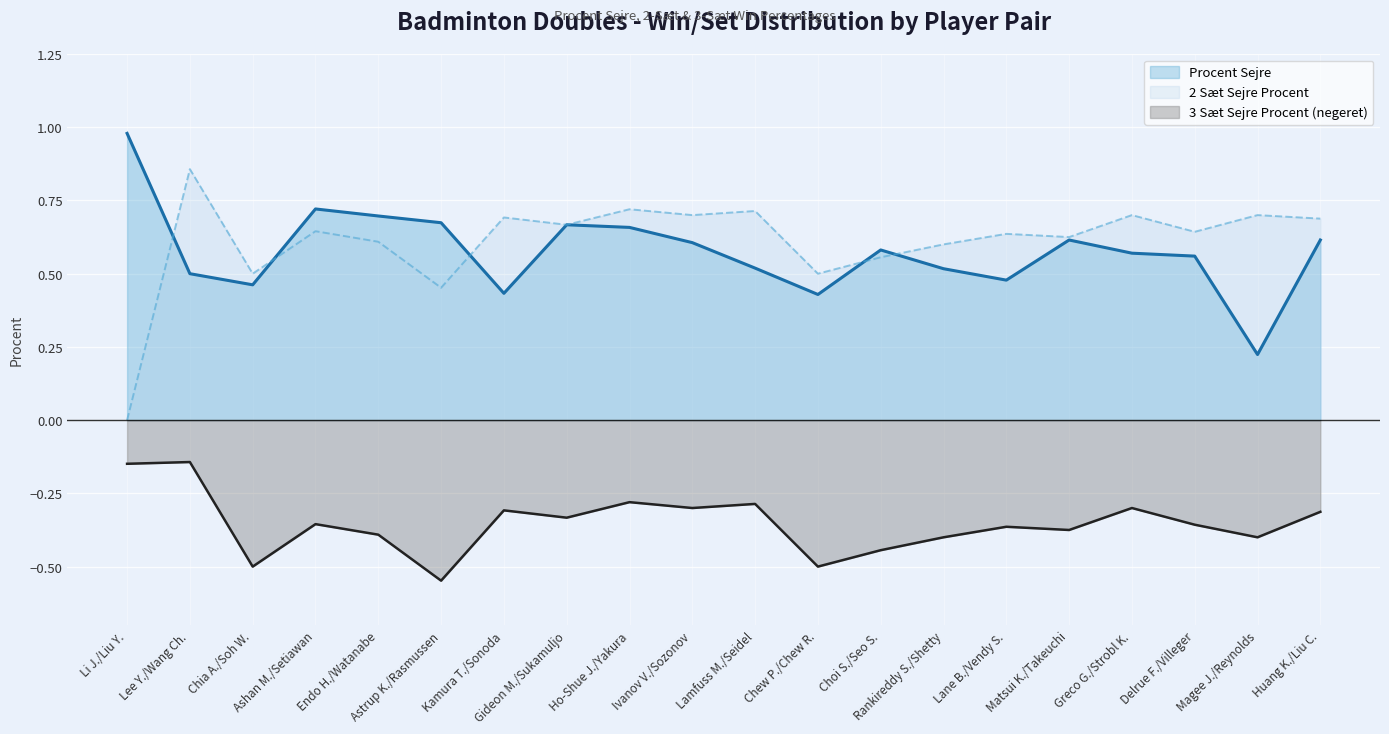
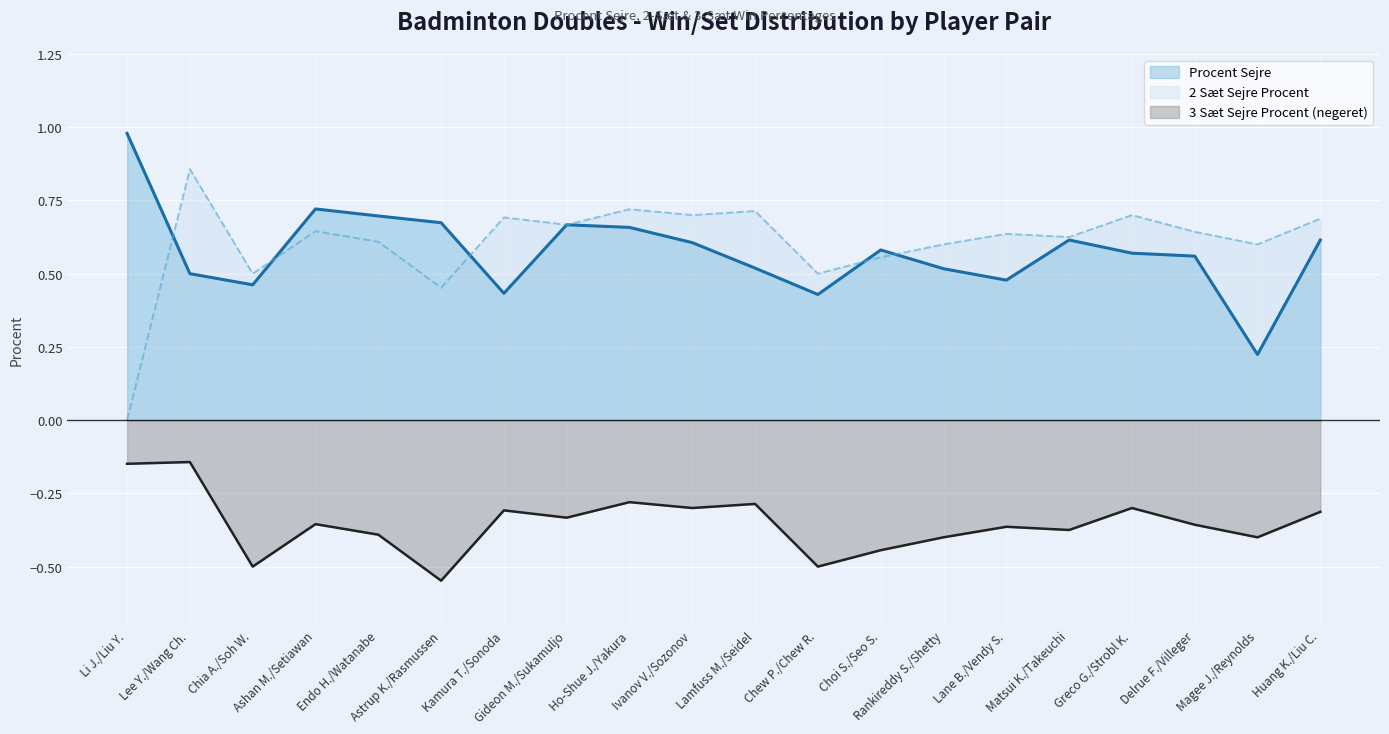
  {
    "Procent Sejre": {
      "Li J./Liu Y.": 0.98,
      "Lee Y./Wang Ch.": 0.5,
      "Chia A./Soh W.": 0.46,
      "Ashan M./Setiawan": 0.72,
      "Endo H./Watanabe": 0.7,
      "Astrup K./Rasmussen": 0.67,
      "Kamura T./Sonoda": 0.43,
      "Ho-Shue J./Yakura": 0.66,
      "Ivanov V./Sozonov": 0.6,
      "Lamfuss M./Seidel": 0.52,
      "Chew P./Chew R.": 0.43,
      "Choi S./Seo S.": 0.58,
      "Rankireddy S./Shetty": 0.52,
      "Lane B./Vendy S.": 0.48,
      "Matsui K./Takeuchi": 0.62,
      "Greco G./Strobl K.": 0.57,
      "Delrue F./Villeger": 0.56,
      "Magee J./Reynolds": 0.22,
      "Huang K./Liu C.": 0.62
    },
    "2 Sæt Sejre Procent": {
      "Lee Y./Wang Ch.": 0.86,
      "Chia A./Soh W.": 0.5,
      "Ashan M./Setiawan": 0.65,
      "Endo H./Watanabe": 0.61,
      "Astrup K./Rasmussen": 0.45,
      "Kamura T./Sonoda": 0.7,
      "Ho-Shue J./Yakura": 0.72,
      "Ivanov V./Sozonov": 0.7,
      "Lamfuss M./Seidel": 0.71,
      "Chew P./Chew R.": 0.5,
      "Choi S./Seo S.": 0.56,
      "Rankireddy S./Shetty": 0.6,
      "Lane B./Vendy S.": 0.64,
      "Matsui K./Takeuchi": 0.63,
      "Greco G./Strobl K.": 0.7,
      "Delrue F./Villeger": 0.64,
-     "Magee J./Reynolds": 0.7,
+     "Magee J./Reynolds": 0.6,
      "Huang K./Liu C.": 0.69
    }
  }
